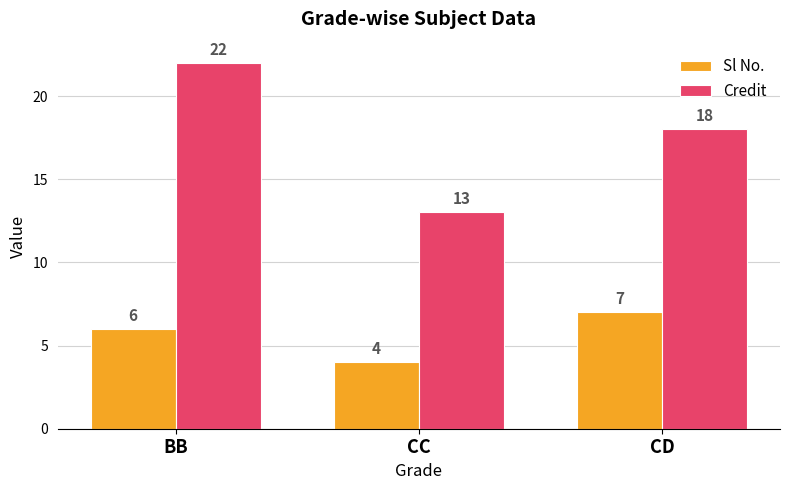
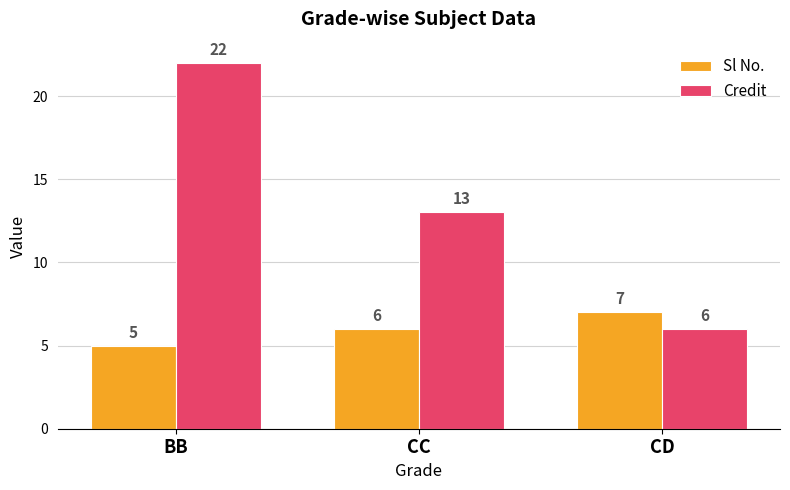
  {
    "Sl No.": {
-     "BB": 6,
-     "CC": 4,
+     "BB": 5,
+     "CC": 6,
      "CD": 7
    },
    "Credit": {
      "BB": 22,
      "CC": 13,
-     "CD": 18
+     "CD": 6
    }
  }
